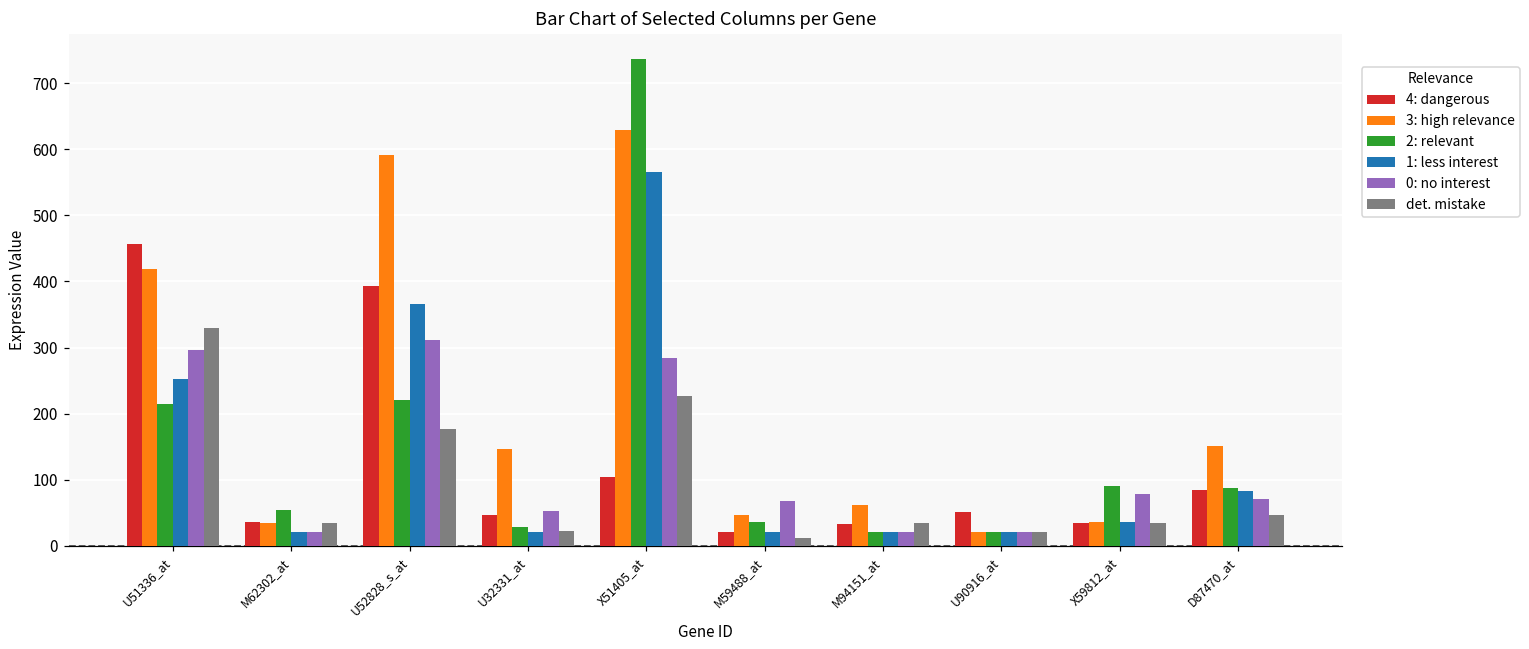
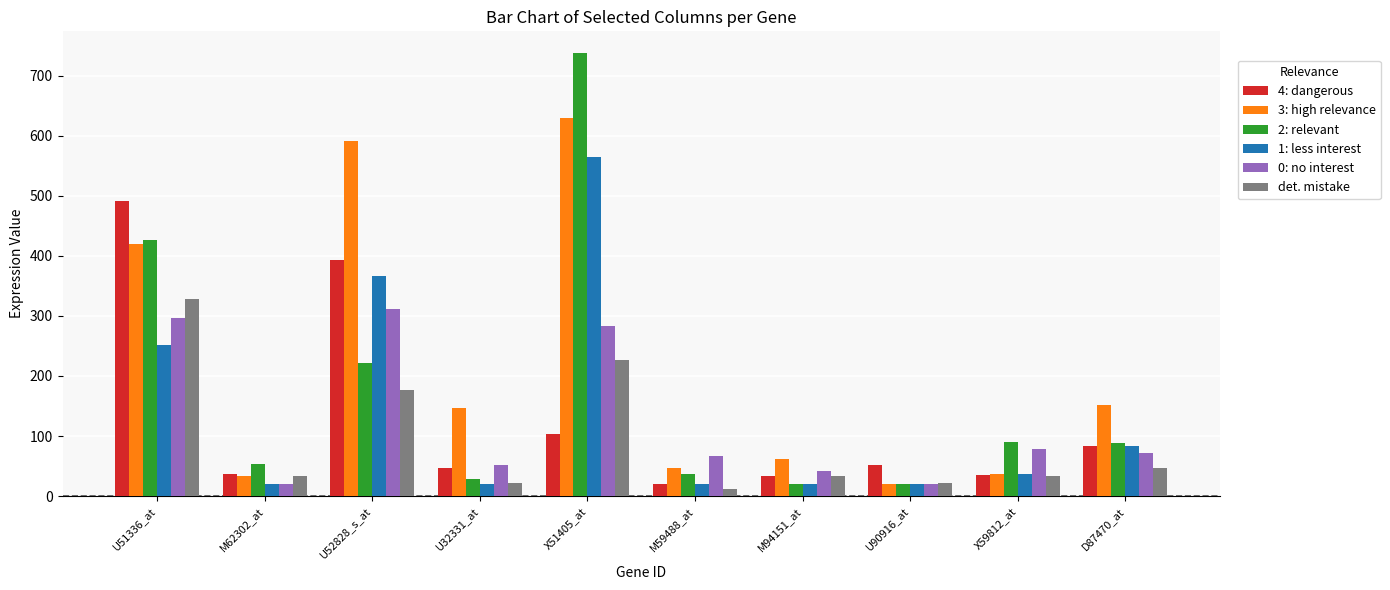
  {
    "4: dangerous": {
-     "U51336_at": 460,
+     "U51336_at": 490,
      "M62302_at": 40,
      "U52828_s_at": 390,
      "U32331_at": 50,
      "X51405_at": 100,
      "M59488_at": 20,
      "M94151_at": 30,
      "U90916_at": 50,
      "X59812_at": 40,
      "D87470_at": 80
    },
    "3: high relevance": {
      "U51336_at": 420,
      "M62302_at": 30,
      "U52828_s_at": 590,
      "U32331_at": 150,
      "X51405_at": 630,
      "M59488_at": 50,
      "M94151_at": 60,
      "U90916_at": 20,
      "X59812_at": 40,
      "D87470_at": 150
    },
    "2: relevant": {
-     "U51336_at": 210,
+     "U51336_at": 430,
      "M62302_at": 50,
      "U52828_s_at": 220,
      "U32331_at": 30,
      "X51405_at": 740,
      "M59488_at": 40,
      "M94151_at": 20,
      "U90916_at": 20,
      "X59812_at": 90,
      "D87470_at": 90
    },
    "1: less interest": {
      "U51336_at": 250,
      "M62302_at": 20,
      "U52828_s_at": 370,
      "U32331_at": 20,
      "X51405_at": 570,
      "M59488_at": 20,
      "M94151_at": 20,
      "U90916_at": 20,
      "X59812_at": 40,
      "D87470_at": 80
    },
    "0: no interest": {
      "U51336_at": 300,
      "M62302_at": 20,
      "U52828_s_at": 310,
      "U32331_at": 50,
      "X51405_at": 280,
      "M59488_at": 70,
-     "M94151_at": 20,
+     "M94151_at": 40,
      "U90916_at": 20,
      "X59812_at": 80,
      "D87470_at": 70
    },
    "det. mistake": {
      "U51336_at": 330,
      "M62302_at": 30,
      "U52828_s_at": 180,
      "U32331_at": 20,
      "X51405_at": 230,
      "M59488_at": 10,
      "M94151_at": 30,
      "U90916_at": 20,
      "X59812_at": 30,
      "D87470_at": 50
    }
  }
